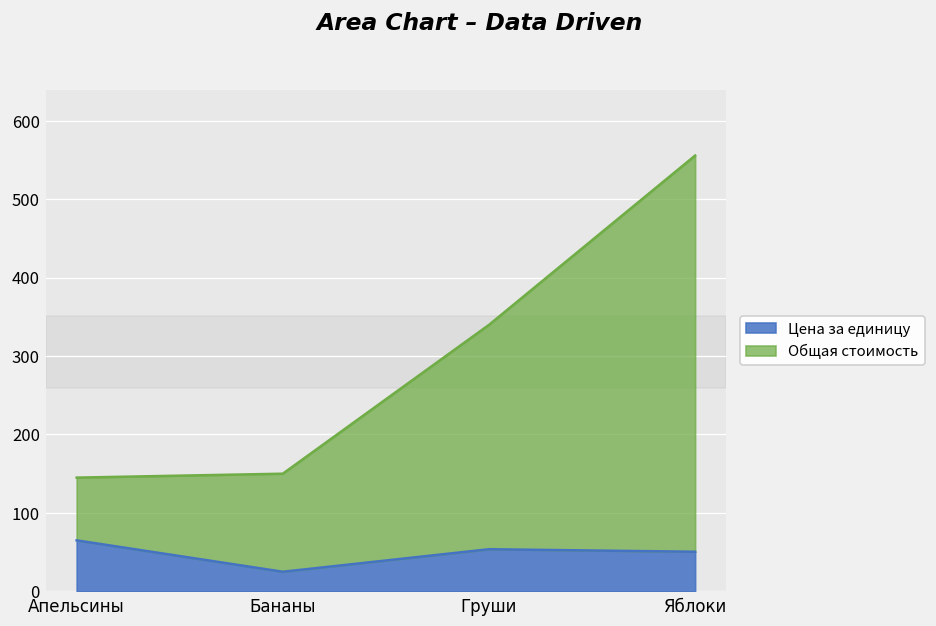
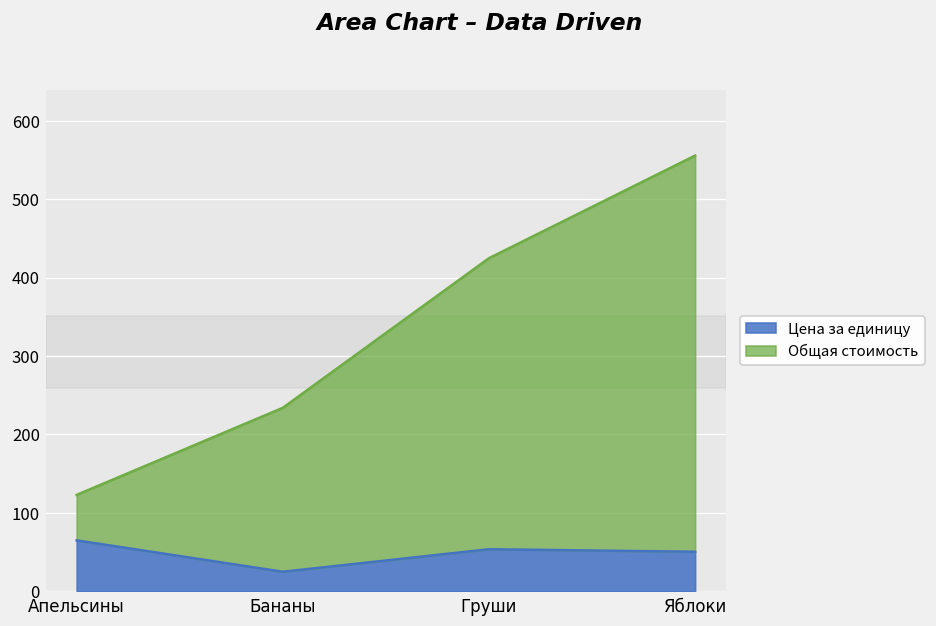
  {
    "Цена за единицу": {
      "Апельсины": 70,
      "Бананы": 30,
      "Груши": 50,
      "Яблоки": 50
    },
    "Общая стоимость": {
-     "Апельсины": 80,
-     "Бананы": 130,
-     "Груши": 290,
+     "Апельсины": 60,
+     "Бананы": 210,
+     "Груши": 370,
      "Яблоки": 510
    }
  }
